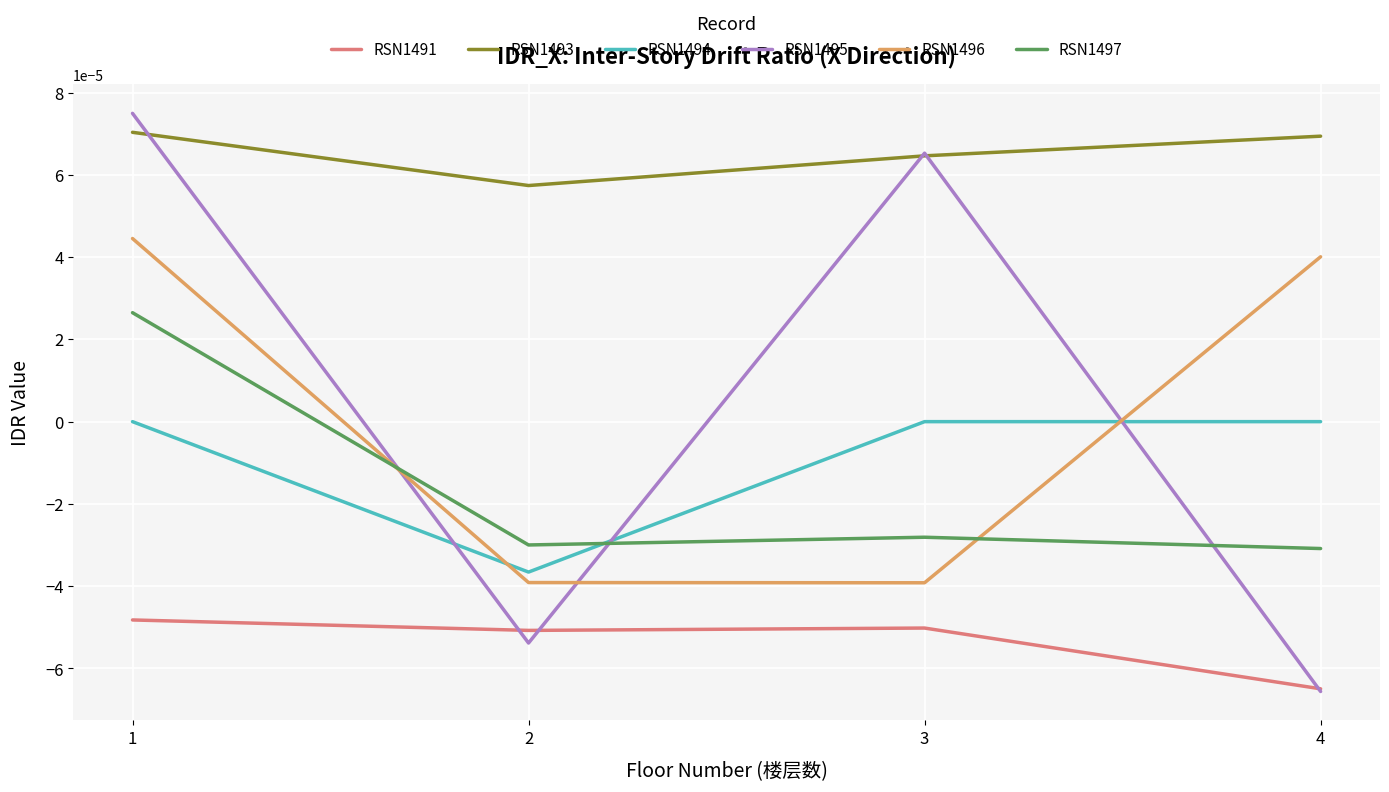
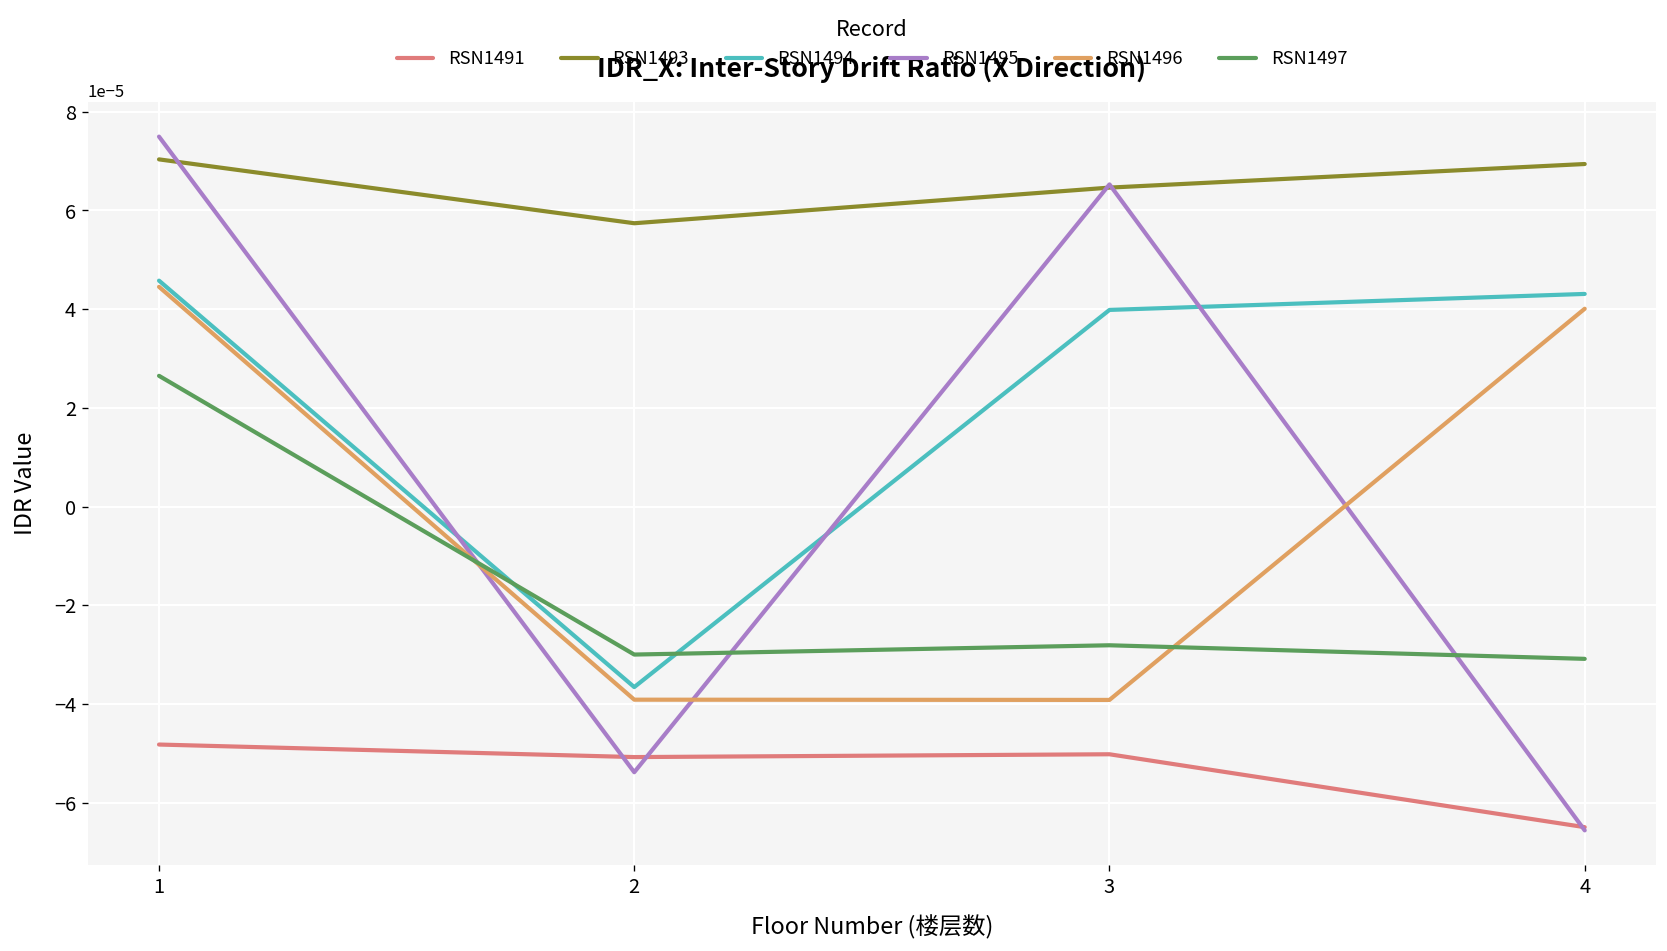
  {
    "RSN1493": {
      "1": 0.00007,
      "2": 0.000057,
      "3": 0.000065,
      "4": 0.00007
    },
    "RSN1494": {
-     "1": 0.00000,
+     "1": 0.00005,
      "2": -0.000037,
-     "3": 0.00000,
-     "4": 0.00000
+     "3": 0.00004,
+     "4": 0.00004
    },
    "RSN1495": {
      "1": 0.000075,
      "2": -0.000054,
      "3": 0.000065,
      "4": -0.000066
    },
    "RSN1497": {
      "1": 0.000026,
      "2": -0.00003,
      "3": -0.000028,
      "4": -0.000031
    }
  }
